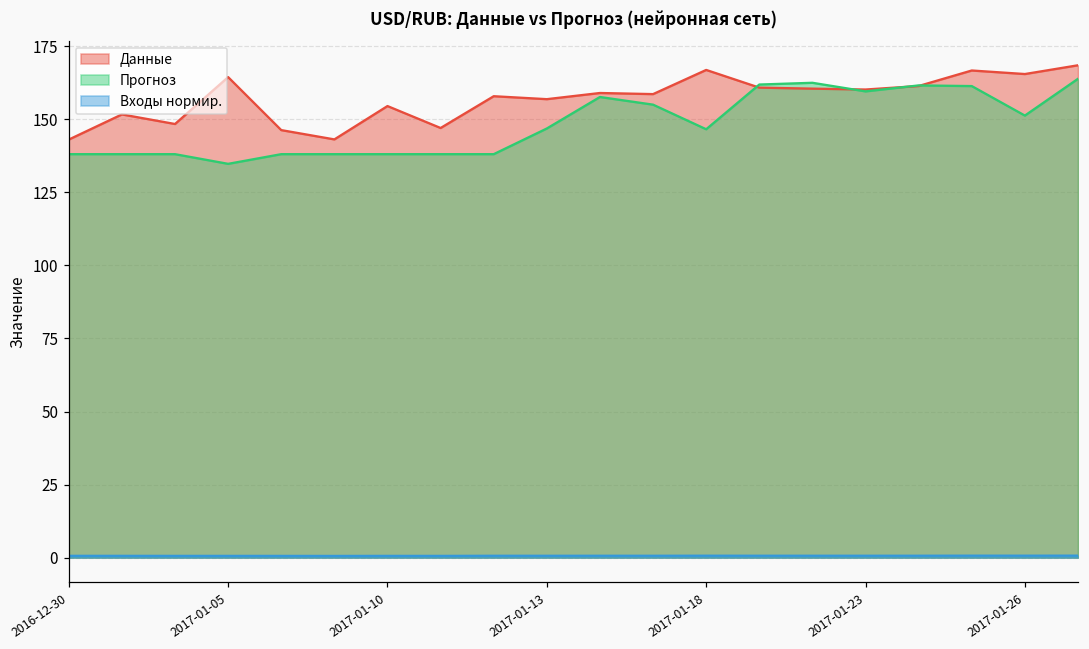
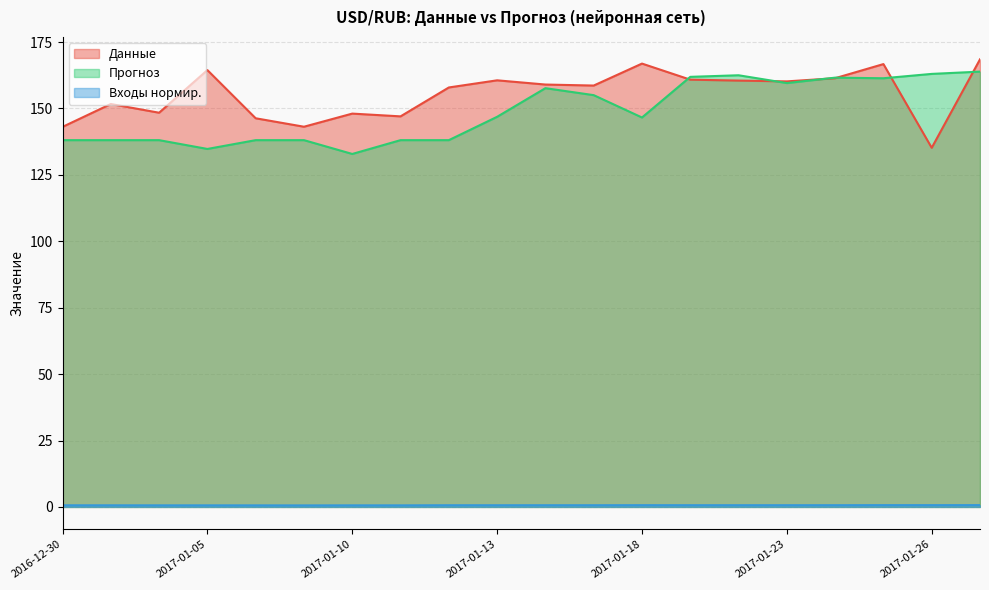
  {
    "Данные": {
      "2016-12-30": 143,
      "2017-01-05": 164,
-     "2017-01-10": 155,
-     "2017-01-13": 157,
+     "2017-01-10": 148,
+     "2017-01-13": 161,
      "2017-01-18": 167,
-     "2017-01-26": 166
+     "2017-01-26": 135
    },
    "Прогноз": {
      "2016-12-30": 138,
      "2017-01-05": 135,
-     "2017-01-10": 138,
+     "2017-01-10": 133,
      "2017-01-13": 147,
      "2017-01-18": 147,
-     "2017-01-26": 151
+     "2017-01-26": 163
    },
    "Входы нормир.": {
      "2016-12-30": 1,
      "2017-01-05": 1,
      "2017-01-10": 1,
      "2017-01-13": 1,
      "2017-01-18": 1,
      "2017-01-23": 1,
      "2017-01-26": 1
    }
  }
